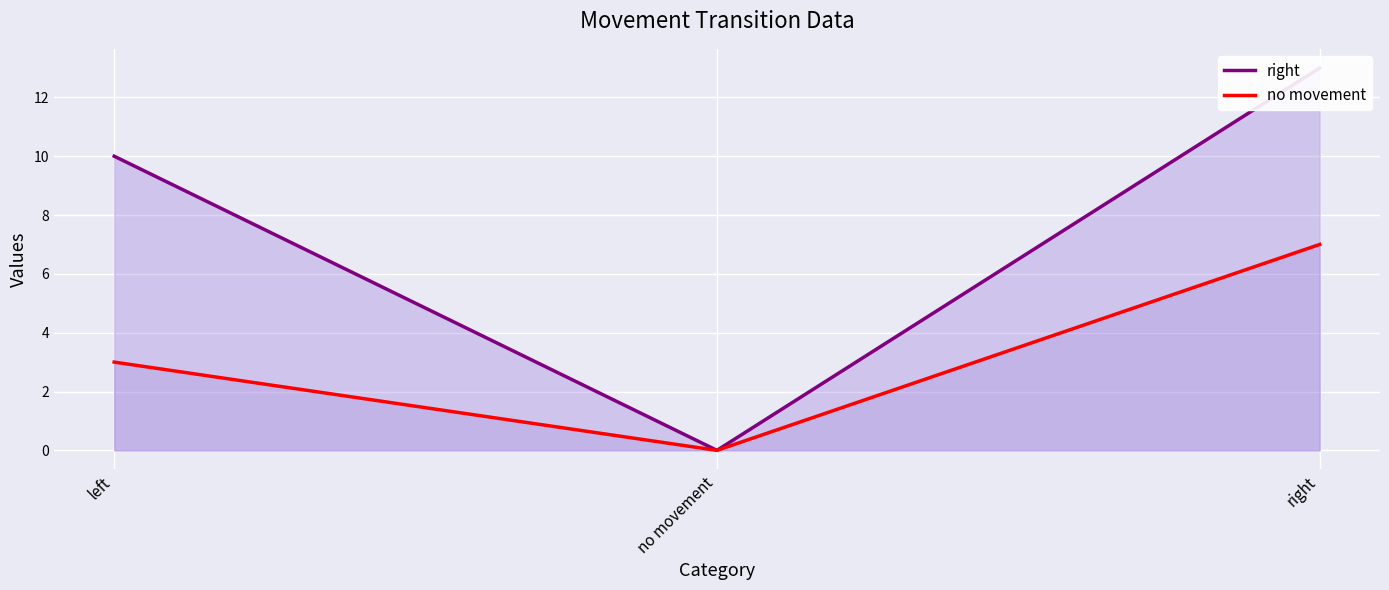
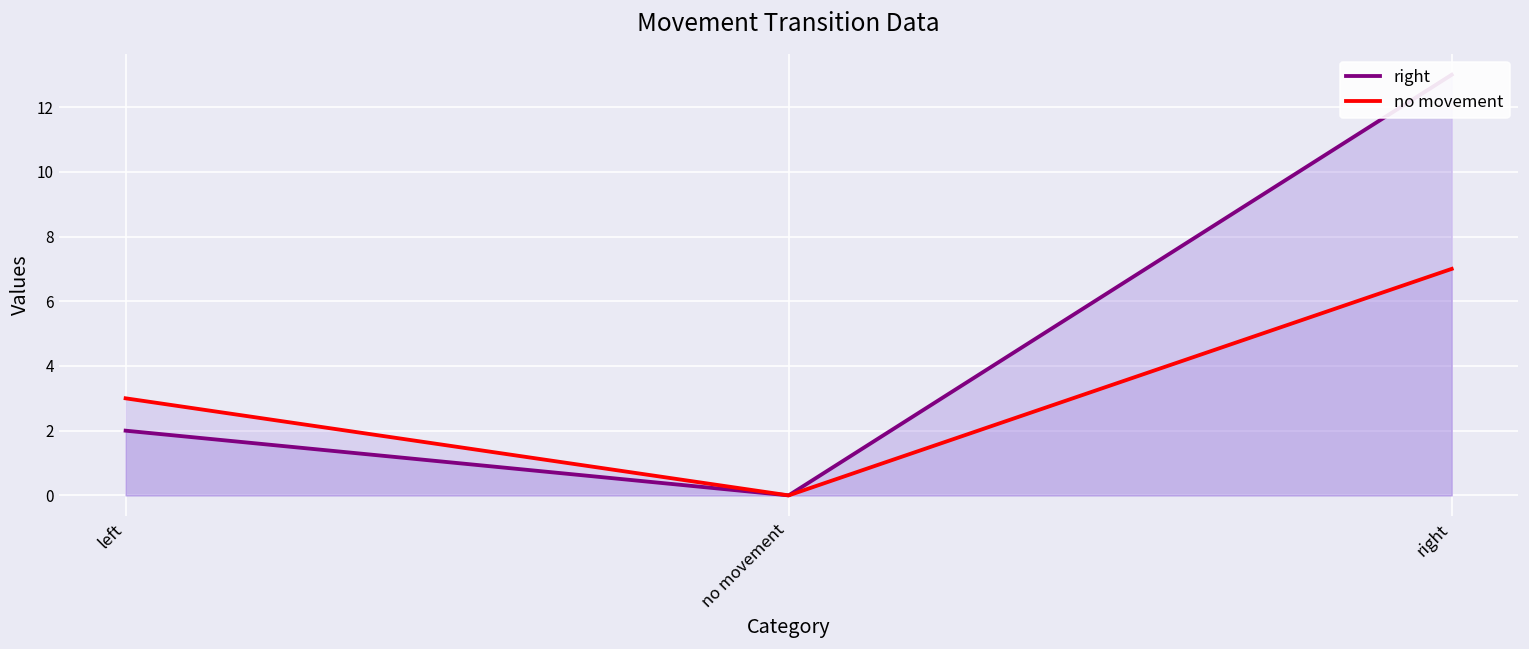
  {
    "right": {
-     "left": 10
+     "left": 2
    },
    "no movement": {
      "left": 3,
      "right": 7
    }
  }
